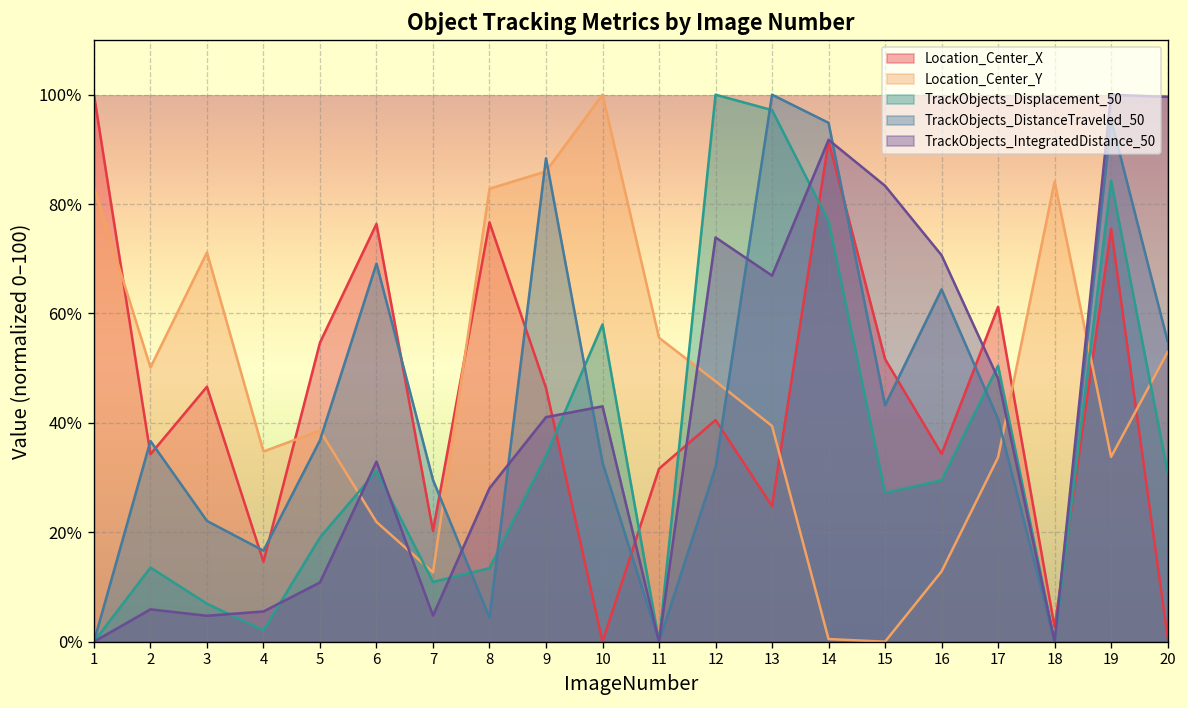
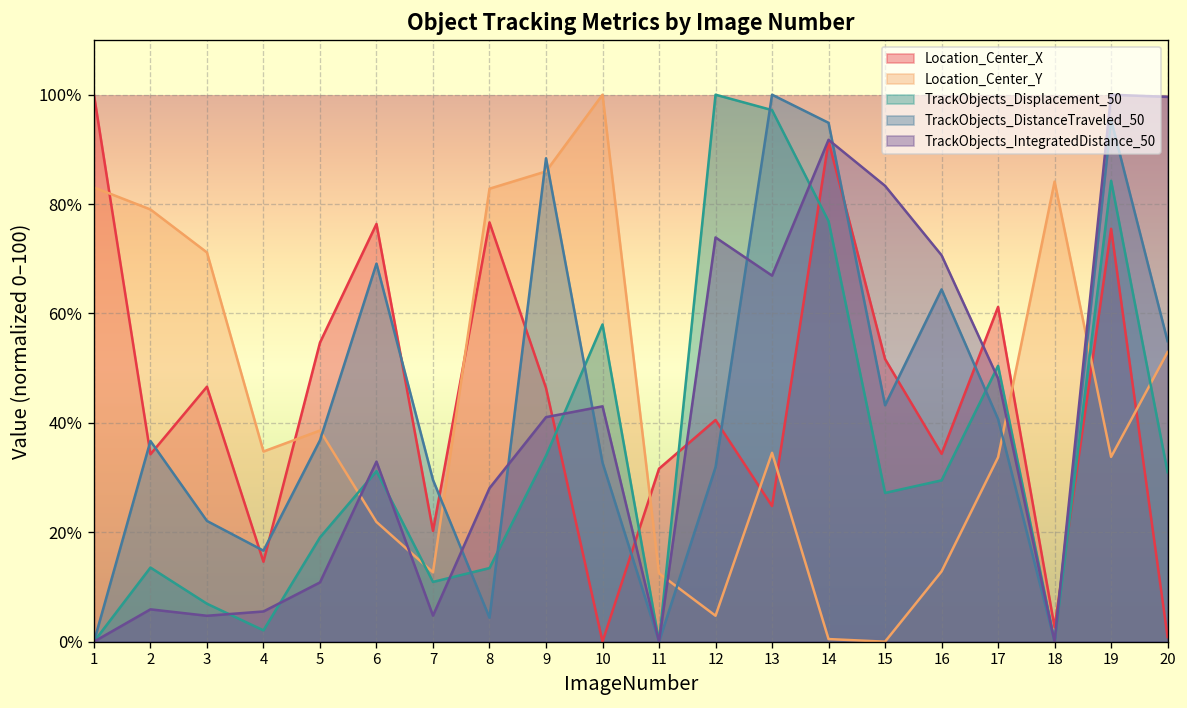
  {
    "Location_Center_X": {
      "1": "100%",
      "2": "34%",
      "3": "47%",
      "4": "15%",
      "5": "55%",
      "6": "76%",
      "7": "20%",
      "8": "77%",
      "9": "46%",
      "10": "0%",
      "11": "32%",
      "12": "41%",
      "13": "25%",
      "15": "52%",
      "16": "34%",
      "17": "61%",
      "18": "3%",
      "19": "75%",
      "20": "1%"
    },
    "Location_Center_Y": {
      "1": "83%",
-     "2": "50%",
+     "2": "79%",
      "3": "71%",
      "4": "35%",
      "5": "39%",
      "6": "22%",
      "7": "13%",
      "8": "83%",
      "9": "86%",
      "10": "100%",
-     "11": "56%",
-     "12": "48%",
-     "13": "39%",
+     "11": "12%",
+     "12": "5%",
+     "13": "35%",
      "14": "0%",
      "15": "0%",
      "16": "13%",
      "17": "34%",
      "18": "84%",
      "19": "34%",
      "20": "53%"
    }
  }
